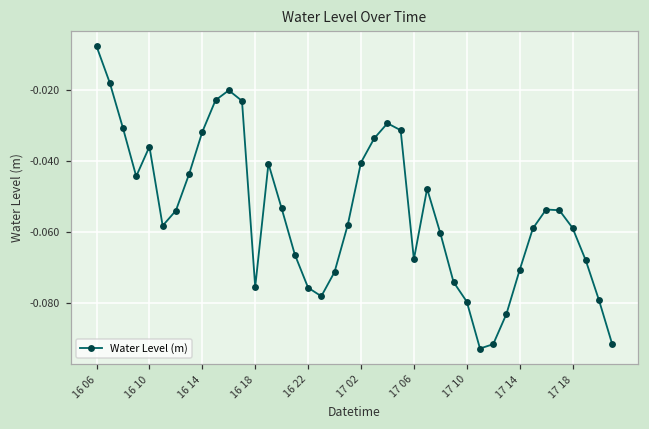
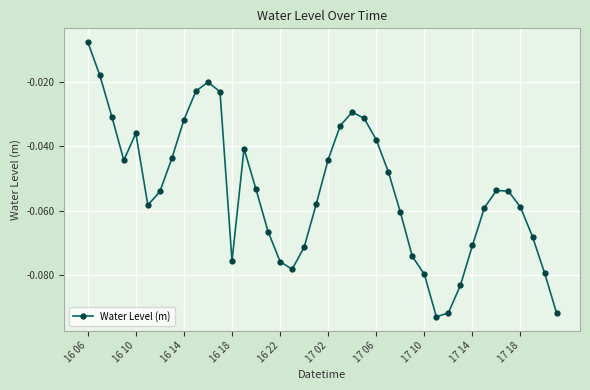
  {
    "16 06": -0.008,
    "16 10": -0.036,
    "16 14": -0.032,
    "16 18": -0.076,
    "16 22": -0.076,
-   "17 02": -0.040,
-   "17 06": -0.068,
+   "17 02": -0.044,
+   "17 06": -0.038,
    "17 10": -0.080,
    "17 14": -0.071,
    "17 18": -0.059
  }
